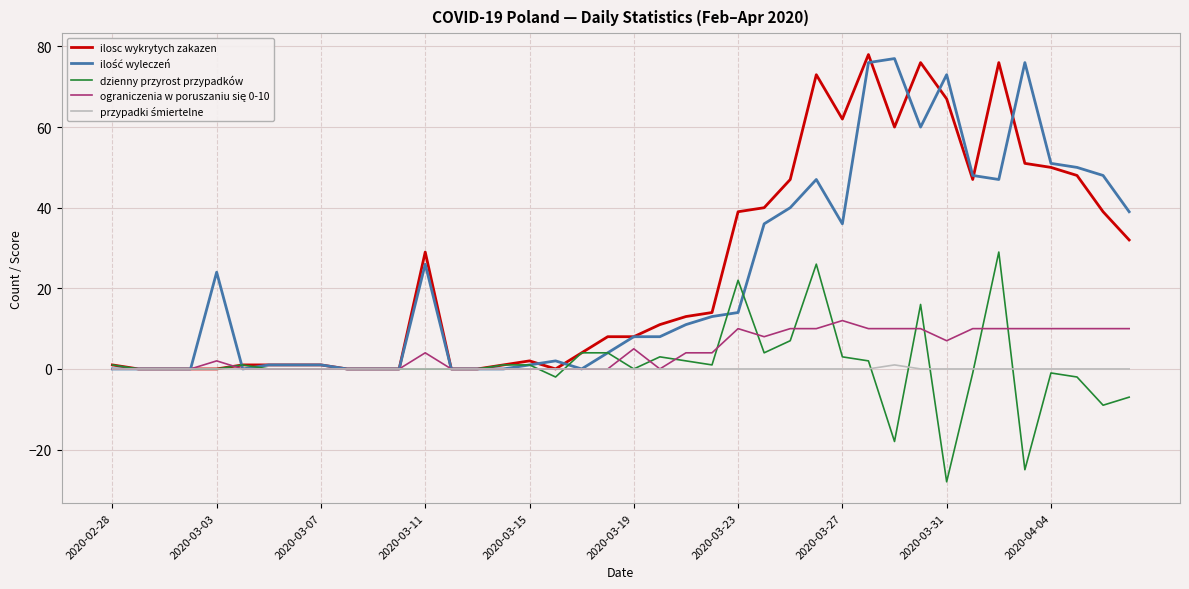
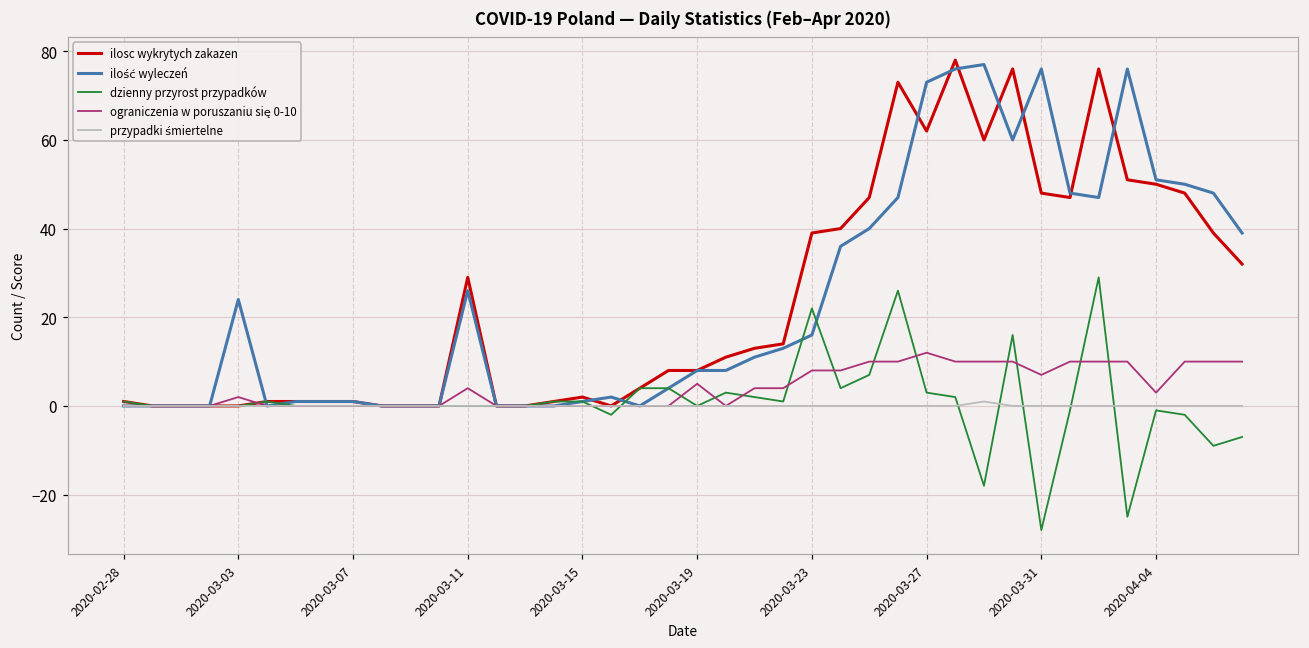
  {
    "ilosc wykrytych zakazen": {
      "2020-03-11": 29,
      "2020-03-15": 2,
      "2020-03-23": 39,
      "2020-03-27": 62,
-     "2020-03-31": 67,
+     "2020-03-31": 48,
      "2020-04-04": 50
    },
    "ilość wyleczeń": {
      "2020-03-03": 24,
      "2020-03-11": 26,
-     "2020-03-23": 14,
-     "2020-03-27": 36,
-     "2020-03-31": 73,
+     "2020-03-23": 16,
+     "2020-03-27": 73,
+     "2020-03-31": 76,
      "2020-04-04": 51
    },
    "dzienny przyrost przypadków": {
      "2020-03-23": 22,
      "2020-03-27": 3,
      "2020-03-31": -28,
      "2020-04-04": -1
    },
    "ograniczenia w poruszaniu się 0-10": {
      "2020-03-03": 2,
      "2020-03-11": 4,
      "2020-03-19": 5,
-     "2020-03-23": 10,
+     "2020-03-23": 8,
      "2020-03-27": 12,
      "2020-03-31": 7,
-     "2020-04-04": 10
+     "2020-04-04": 3
    },
    "przypadki śmiertelne": {
      "2020-03-23": 0,
      "2020-03-27": 0,
      "2020-03-31": 0,
      "2020-04-04": 0
    }
  }
